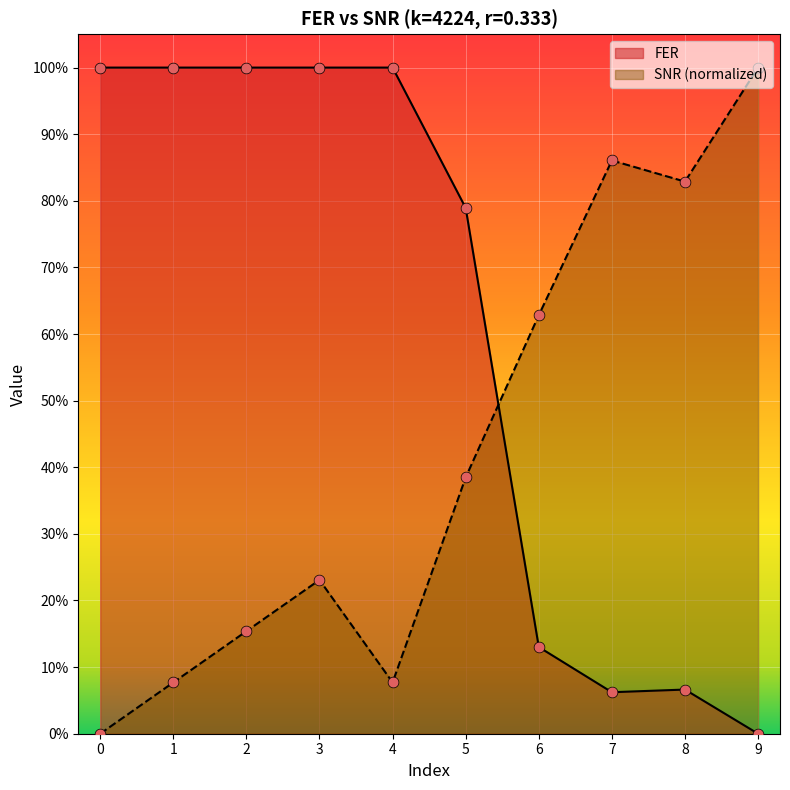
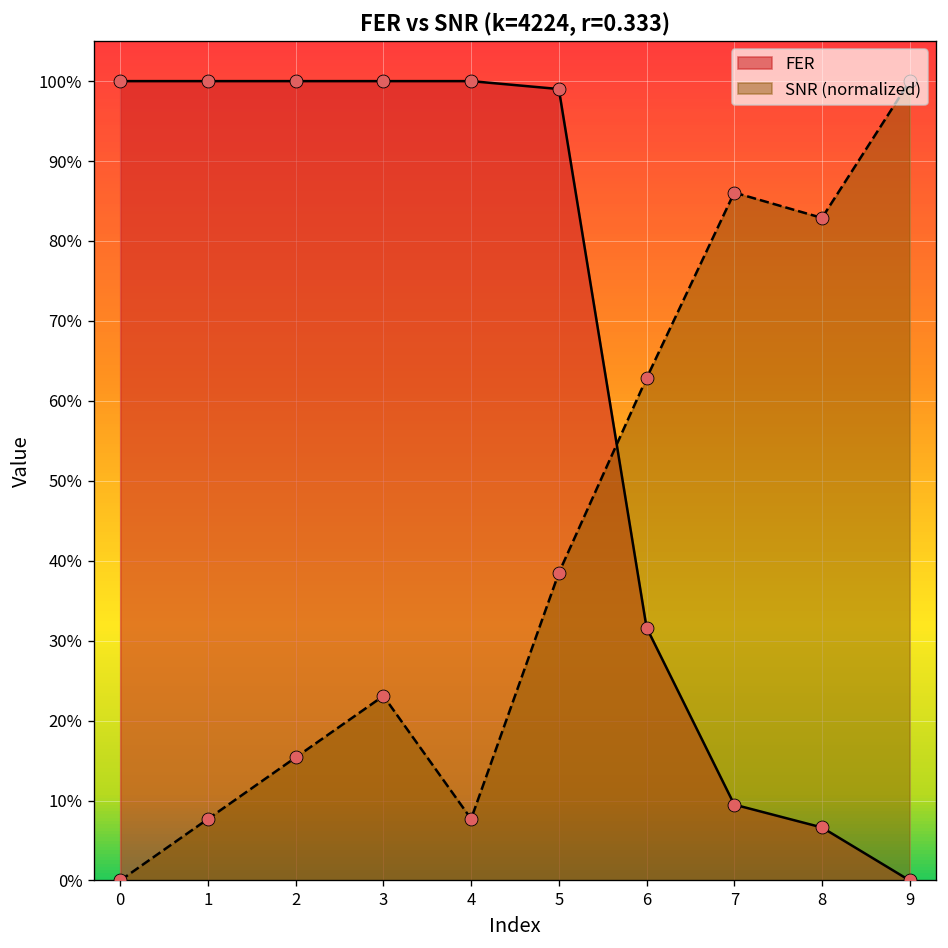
  {
    "FER": {
      "0": "100%",
      "1": "100%",
      "2": "100%",
      "3": "100%",
      "4": "100%",
-     "5": "79%",
-     "6": "13%",
-     "7": "6%",
+     "5": "99%",
+     "6": "32%",
+     "7": "9%",
      "8": "7%",
      "9": "0%"
    },
    "SNR (normalized)": {
      "0": "0%",
      "1": "8%",
      "2": "15%",
      "3": "23%",
      "4": "8%",
      "5": "38%",
      "6": "63%",
      "7": "86%",
      "8": "83%"
    }
  }
